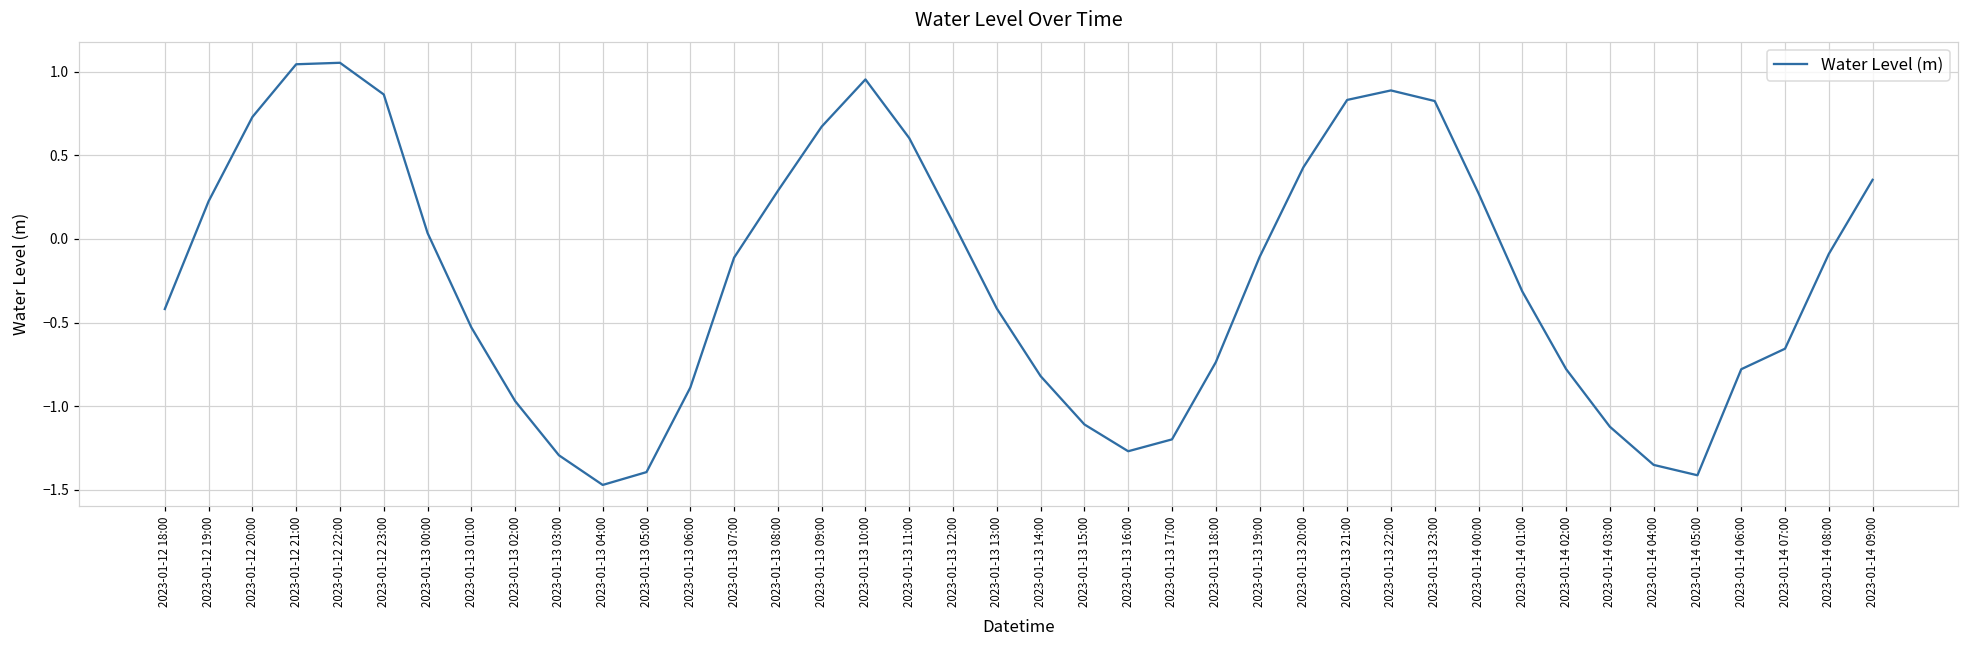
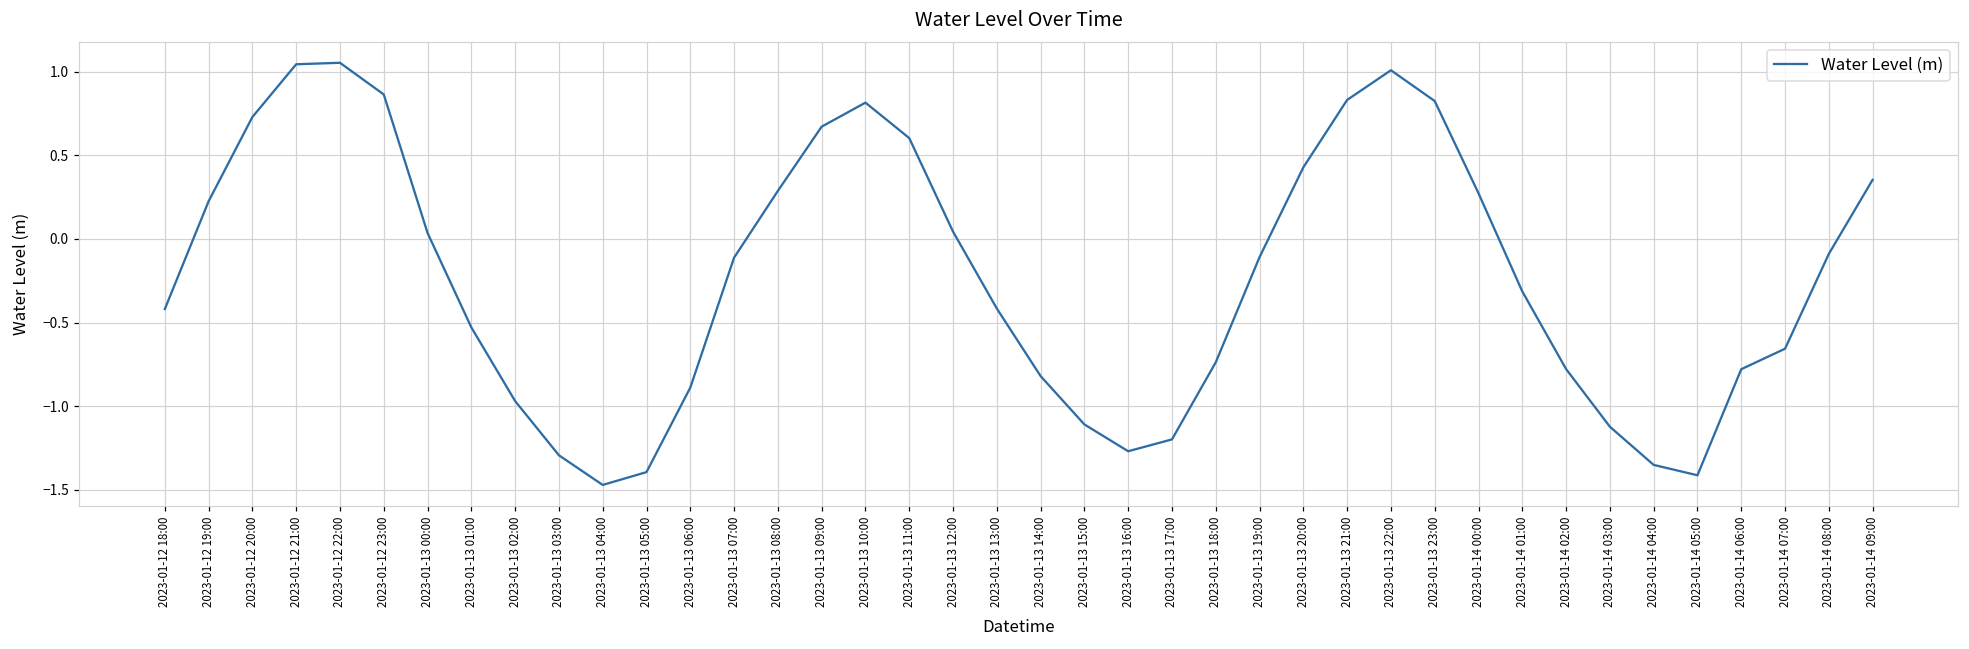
  {
    "2023-01-12 18:00": -0.42,
    "2023-01-12 19:00": 0.23,
    "2023-01-12 20:00": 0.73,
    "2023-01-12 21:00": 1.04,
    "2023-01-12 22:00": 1.05,
    "2023-01-12 23:00": 0.86,
    "2023-01-13 00:00": 0.04,
    "2023-01-13 01:00": -0.53,
    "2023-01-13 02:00": -0.97,
    "2023-01-13 03:00": -1.29,
    "2023-01-13 04:00": -1.47,
    "2023-01-13 05:00": -1.39,
    "2023-01-13 06:00": -0.89,
    "2023-01-13 07:00": -0.11,
    "2023-01-13 08:00": 0.29,
    "2023-01-13 09:00": 0.67,
-   "2023-01-13 10:00": 0.95,
+   "2023-01-13 10:00": 0.82,
    "2023-01-13 11:00": 0.60,
-   "2023-01-13 12:00": 0.10,
+   "2023-01-13 12:00": 0.04,
    "2023-01-13 13:00": -0.42,
    "2023-01-13 14:00": -0.82,
    "2023-01-13 15:00": -1.11,
    "2023-01-13 16:00": -1.27,
    "2023-01-13 17:00": -1.20,
    "2023-01-13 18:00": -0.74,
    "2023-01-13 19:00": -0.11,
    "2023-01-13 20:00": 0.43,
    "2023-01-13 21:00": 0.83,
-   "2023-01-13 22:00": 0.89,
+   "2023-01-13 22:00": 1.01,
    "2023-01-13 23:00": 0.82,
    "2023-01-14 00:00": 0.27,
    "2023-01-14 01:00": -0.31,
    "2023-01-14 02:00": -0.78,
    "2023-01-14 03:00": -1.12,
    "2023-01-14 04:00": -1.35,
    "2023-01-14 05:00": -1.41,
    "2023-01-14 06:00": -0.78,
    "2023-01-14 07:00": -0.66,
    "2023-01-14 08:00": -0.09,
    "2023-01-14 09:00": 0.35
  }
